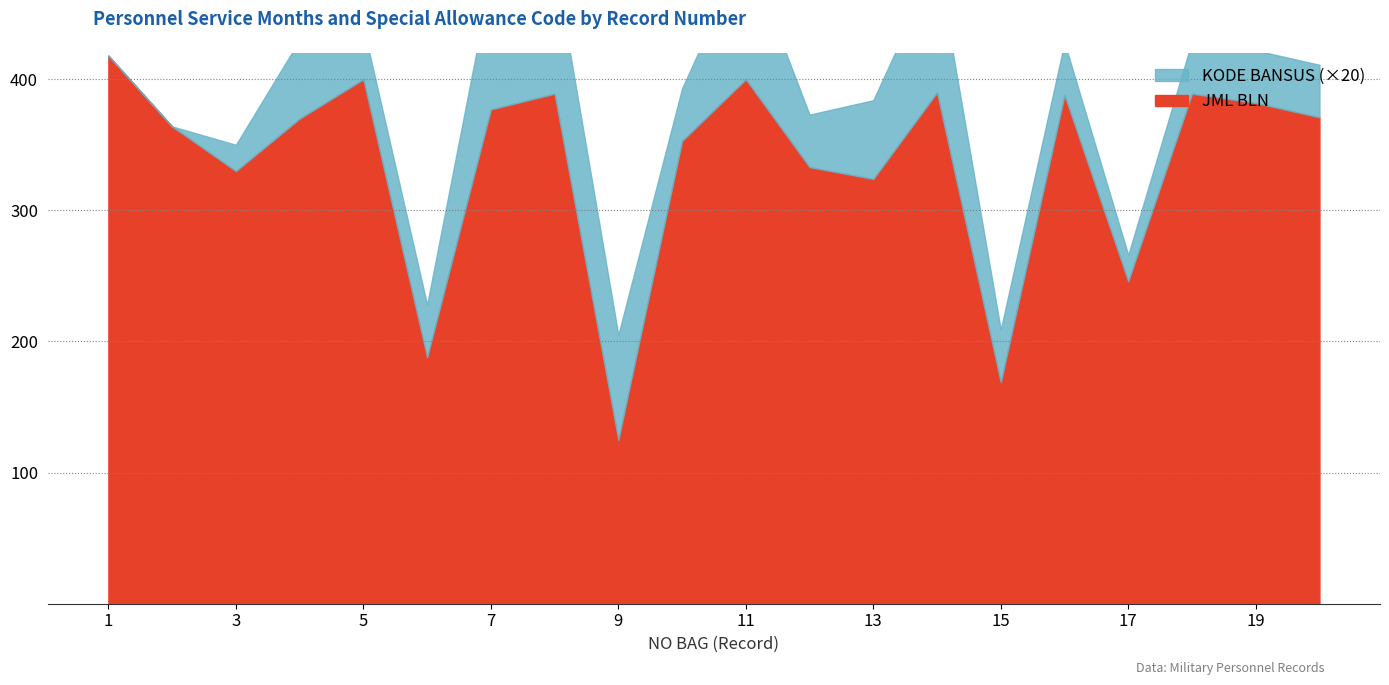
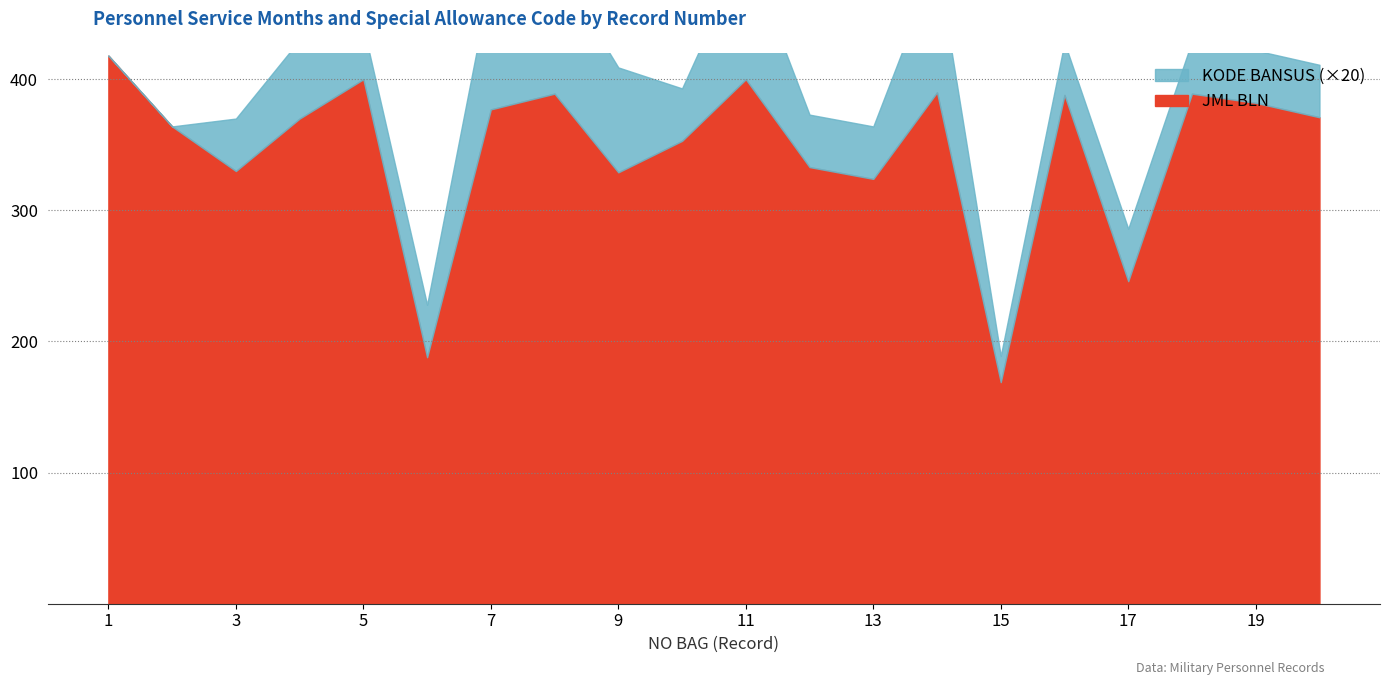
  {
    "JML BLN": {
      "3": 330,
      "5": 400,
      "7": 377,
-     "9": 125,
+     "9": 329,
      "11": 400,
      "13": 324,
      "15": 169,
      "17": 246,
      "19": 382
    },
    "KODE BANSUS (×20)": {
-     "3": 20,
+     "3": 40,
      "9": 80,
-     "13": 60,
-     "15": 40,
-     "17": 20
+     "13": 40,
+     "15": 20,
+     "17": 40
    }
  }
